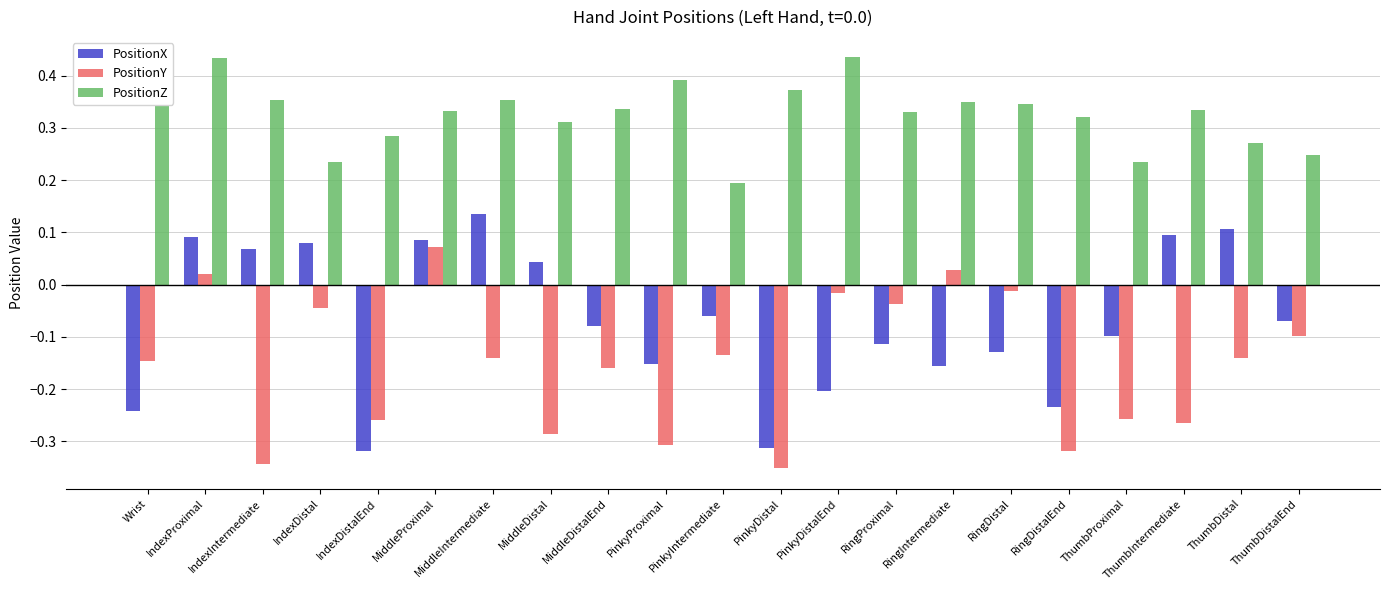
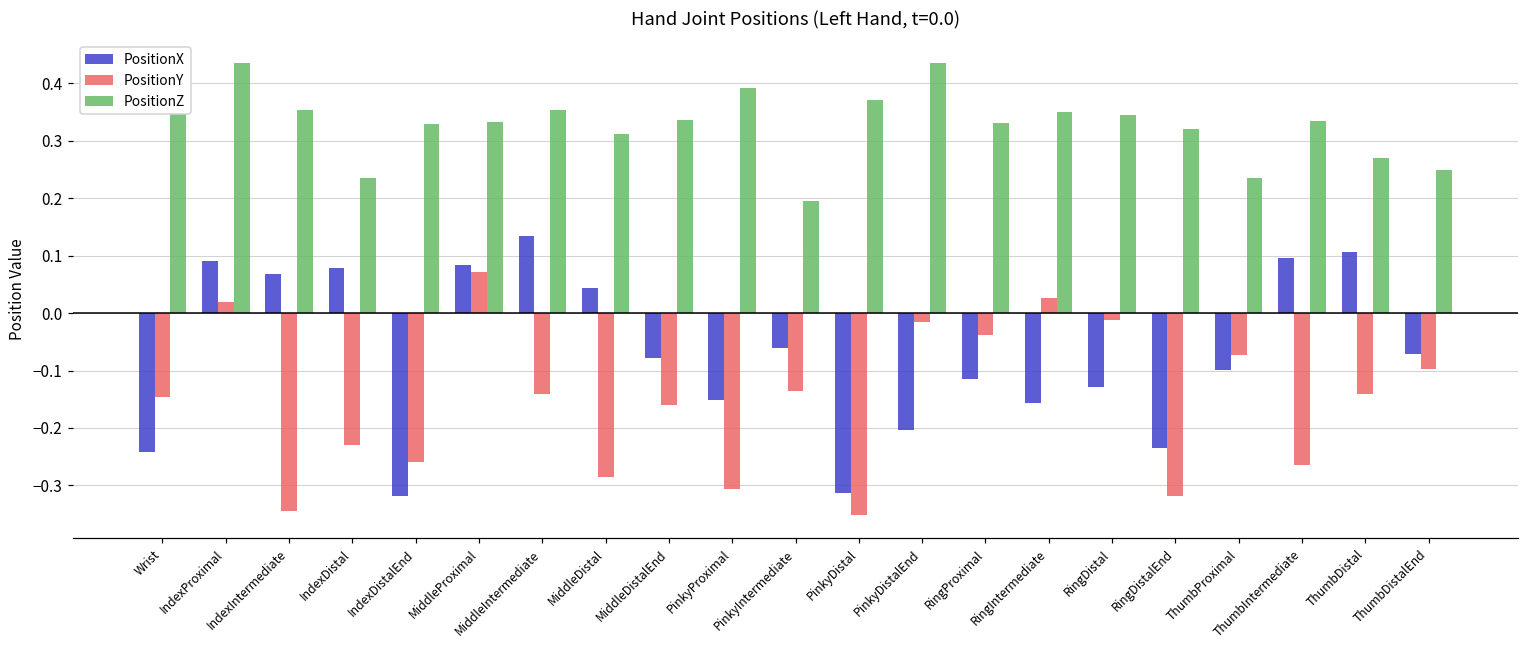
  {
    "PositionX": {
      "Wrist": -0.24,
      "IndexProximal": 0.09,
      "IndexIntermediate": 0.07,
      "IndexDistal": 0.08,
      "IndexDistalEnd": -0.32,
      "MiddleProximal": 0.08,
      "MiddleIntermediate": 0.13,
      "MiddleDistal": 0.04,
      "MiddleDistalEnd": -0.08,
      "PinkyProximal": -0.15,
      "PinkyIntermediate": -0.06,
      "PinkyDistal": -0.31,
      "PinkyDistalEnd": -0.20,
      "RingProximal": -0.11,
      "RingIntermediate": -0.16,
      "RingDistal": -0.13,
      "RingDistalEnd": -0.23,
      "ThumbProximal": -0.10,
      "ThumbIntermediate": 0.10,
      "ThumbDistal": 0.11,
      "ThumbDistalEnd": -0.07
    },
    "PositionY": {
      "Wrist": -0.15,
      "IndexProximal": 0.02,
      "IndexIntermediate": -0.34,
-     "IndexDistal": -0.04,
+     "IndexDistal": -0.23,
      "IndexDistalEnd": -0.26,
      "MiddleProximal": 0.07,
      "MiddleIntermediate": -0.14,
      "MiddleDistal": -0.29,
      "MiddleDistalEnd": -0.16,
      "PinkyProximal": -0.31,
      "PinkyIntermediate": -0.13,
      "PinkyDistal": -0.35,
      "PinkyDistalEnd": -0.02,
      "RingProximal": -0.04,
      "RingIntermediate": 0.03,
      "RingDistal": -0.01,
      "RingDistalEnd": -0.32,
-     "ThumbProximal": -0.26,
+     "ThumbProximal": -0.07,
      "ThumbIntermediate": -0.26,
      "ThumbDistal": -0.14,
      "ThumbDistalEnd": -0.10
    },
    "PositionZ": {
      "IndexProximal": 0.43,
      "IndexIntermediate": 0.35,
      "IndexDistal": 0.24,
-     "IndexDistalEnd": 0.28,
+     "IndexDistalEnd": 0.33,
      "MiddleProximal": 0.33,
      "MiddleIntermediate": 0.35,
      "MiddleDistal": 0.31,
      "MiddleDistalEnd": 0.34,
      "PinkyProximal": 0.39,
      "PinkyIntermediate": 0.20,
      "PinkyDistal": 0.37,
      "PinkyDistalEnd": 0.43,
      "RingProximal": 0.33,
      "RingIntermediate": 0.35,
      "RingDistal": 0.34,
      "RingDistalEnd": 0.32,
      "ThumbProximal": 0.23,
      "ThumbIntermediate": 0.33,
      "ThumbDistal": 0.27,
      "ThumbDistalEnd": 0.25
    }
  }
